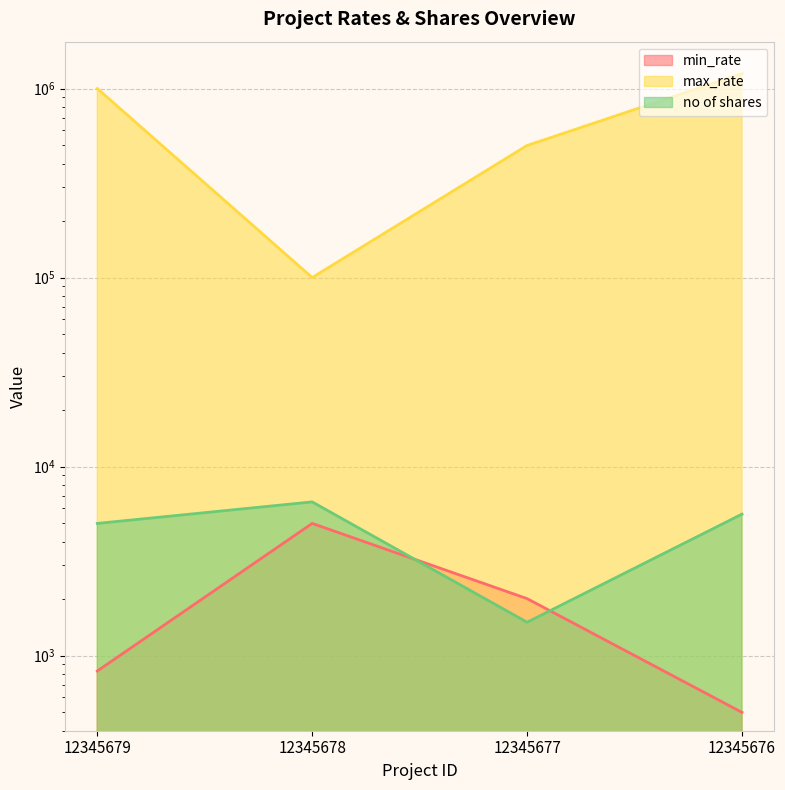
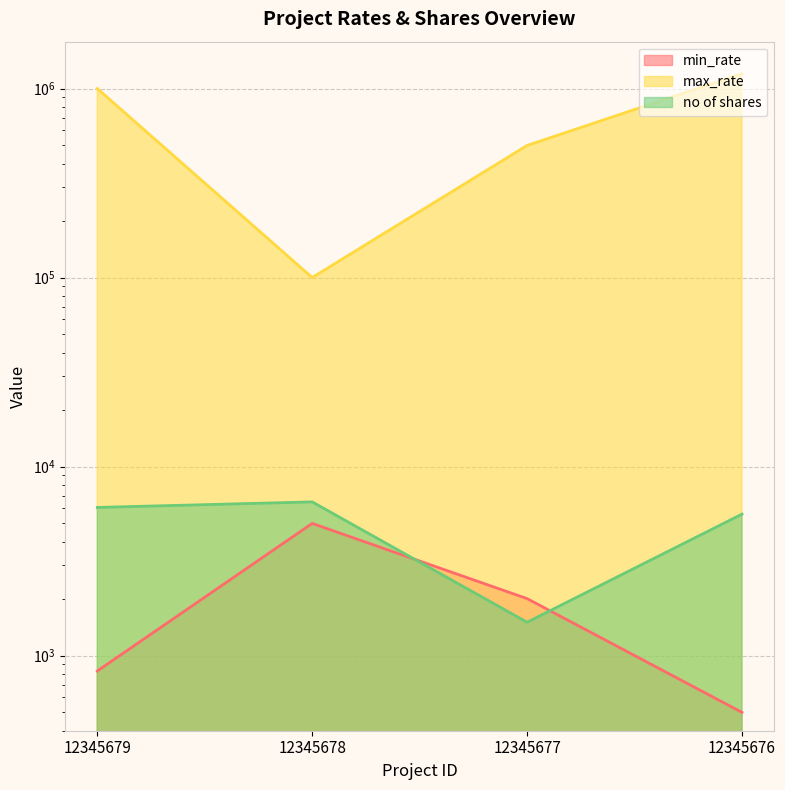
  {
    "min_rate": {
      "12345679": 800,
      "12345678": 5000,
      "12345677": 2000,
      "12345676": 500
    },
    "max_rate": {
      "12345679": 1000000,
      "12345678": 100000,
      "12345677": 500000
    },
    "no of shares": {
-     "12345679": 5000,
+     "12345679": 6100,
      "12345678": 6500,
      "12345677": 1500,
      "12345676": 5600
    }
  }
